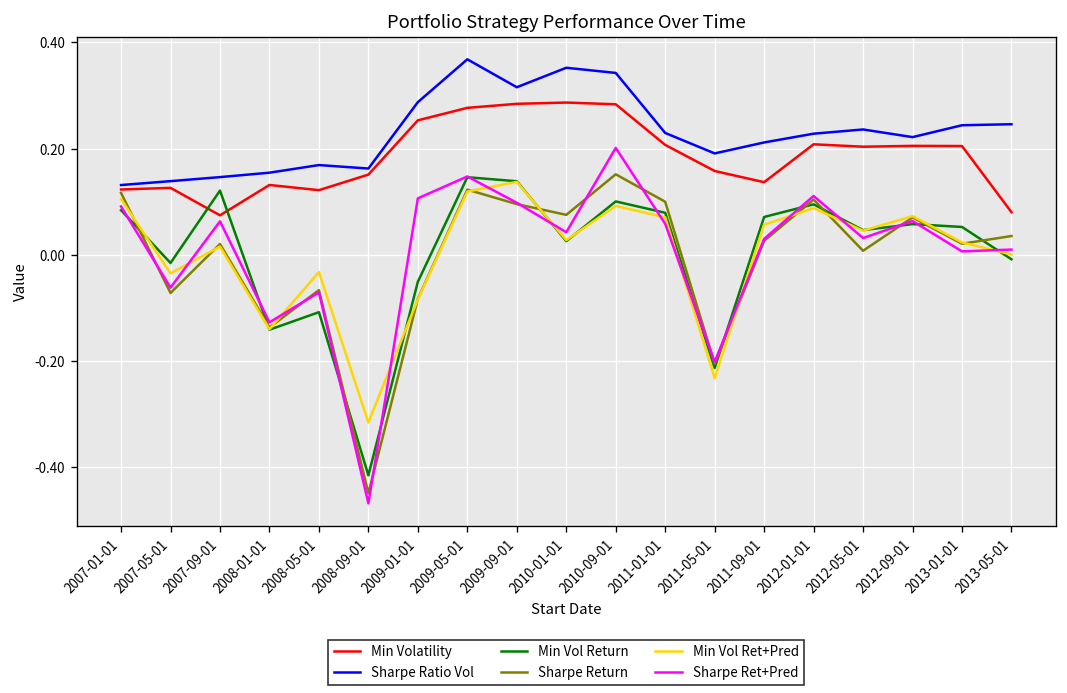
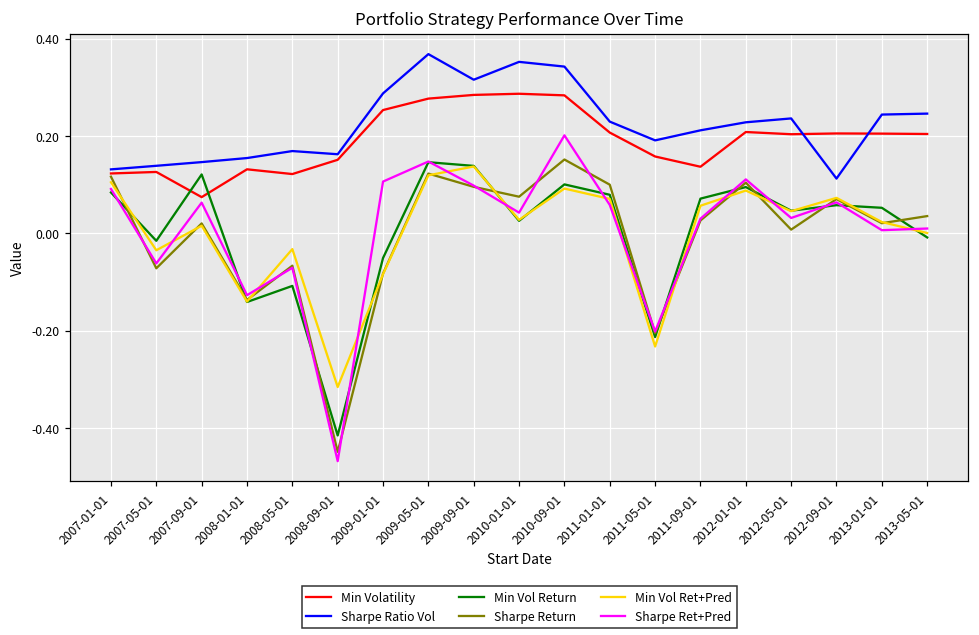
  {
    "Min Volatility": {
      "2007-01-01": 0.12,
      "2007-05-01": 0.13,
      "2007-09-01": 0.07,
      "2008-01-01": 0.13,
      "2008-05-01": 0.12,
      "2008-09-01": 0.15,
      "2009-01-01": 0.25,
      "2009-05-01": 0.28,
      "2009-09-01": 0.28,
      "2010-01-01": 0.29,
      "2010-09-01": 0.28,
      "2011-01-01": 0.21,
      "2011-05-01": 0.16,
      "2011-09-01": 0.14,
      "2012-01-01": 0.21,
      "2012-05-01": 0.20,
      "2012-09-01": 0.21,
      "2013-01-01": 0.20,
-     "2013-05-01": 0.08
+     "2013-05-01": 0.20
    },
    "Sharpe Ratio Vol": {
      "2007-01-01": 0.13,
      "2007-05-01": 0.14,
      "2007-09-01": 0.15,
      "2008-01-01": 0.15,
      "2008-05-01": 0.17,
      "2008-09-01": 0.16,
      "2009-01-01": 0.29,
      "2009-05-01": 0.37,
      "2009-09-01": 0.32,
      "2010-01-01": 0.35,
      "2010-09-01": 0.34,
      "2011-01-01": 0.23,
      "2011-05-01": 0.19,
      "2011-09-01": 0.21,
      "2012-01-01": 0.23,
      "2012-05-01": 0.24,
-     "2012-09-01": 0.22,
+     "2012-09-01": 0.11,
      "2013-01-01": 0.24,
      "2013-05-01": 0.25
    },
    "Min Vol Return": {
      "2007-01-01": 0.08,
      "2007-05-01": -0.02,
      "2007-09-01": 0.12,
      "2008-05-01": -0.11,
      "2008-09-01": -0.42,
      "2009-01-01": -0.05,
      "2010-09-01": 0.10,
      "2011-01-01": 0.08,
      "2011-05-01": -0.21,
      "2011-09-01": 0.07,
      "2012-01-01": 0.09,
      "2012-09-01": 0.06,
      "2013-01-01": 0.05,
      "2013-05-01": -0.01
    },
    "Sharpe Return": {
      "2007-01-01": 0.12,
      "2007-05-01": -0.07,
      "2008-09-01": -0.45,
      "2010-01-01": 0.08,
      "2010-09-01": 0.15,
      "2011-01-01": 0.10,
      "2012-01-01": 0.10,
      "2012-05-01": 0.01,
      "2013-05-01": 0.04
    },
    "Min Vol Ret+Pred": {
      "2007-01-01": 0.10,
      "2007-05-01": -0.03,
      "2008-05-01": -0.03,
      "2008-09-01": -0.32,
      "2010-09-01": 0.09,
      "2011-01-01": 0.07,
      "2011-05-01": -0.23,
      "2011-09-01": 0.06,
      "2012-01-01": 0.09,
      "2013-05-01": 0.00
    },
    "Sharpe Ret+Pred": {
      "2007-01-01": 0.09,
      "2007-05-01": -0.06,
      "2007-09-01": 0.06,
      "2008-01-01": -0.13,
      "2008-09-01": -0.47,
      "2009-01-01": 0.11,
      "2010-01-01": 0.04,
      "2010-09-01": 0.20,
      "2011-01-01": 0.06,
      "2012-01-01": 0.11,
      "2012-05-01": 0.03,
      "2012-09-01": 0.06,
      "2013-01-01": 0.01,
      "2013-05-01": 0.01
    }
  }
